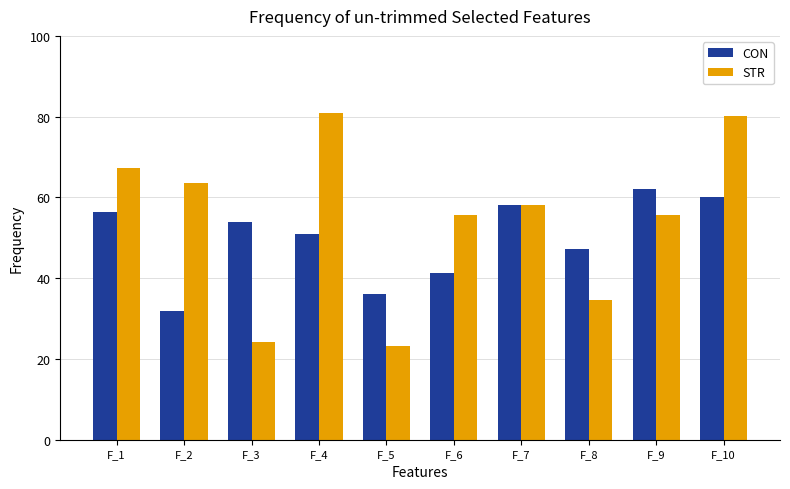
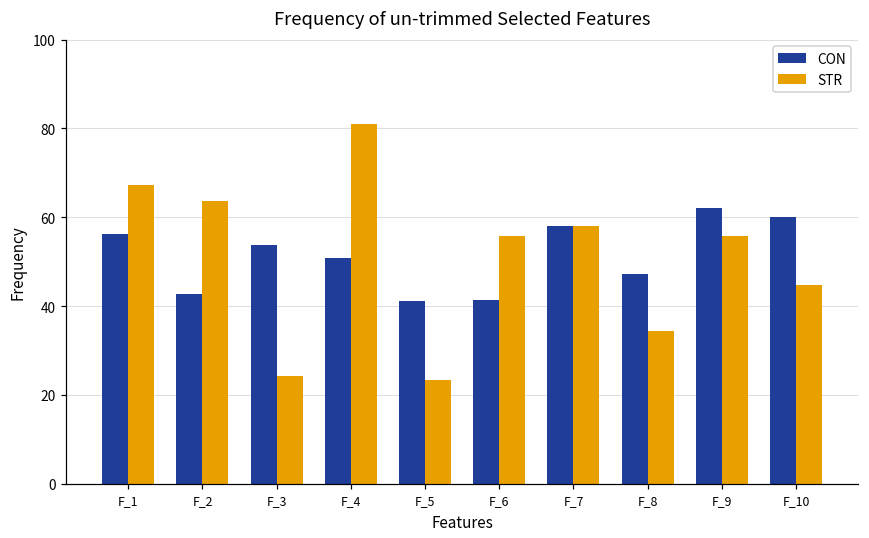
  {
    "CON": {
      "F_1": 56,
-     "F_2": 32,
+     "F_2": 43,
      "F_3": 54,
      "F_4": 51,
-     "F_5": 36,
+     "F_5": 41,
      "F_6": 41,
      "F_7": 58,
      "F_8": 47,
      "F_9": 62,
      "F_10": 60
    },
    "STR": {
      "F_1": 67,
      "F_2": 64,
      "F_3": 24,
      "F_4": 81,
      "F_5": 23,
      "F_6": 56,
      "F_7": 58,
      "F_8": 34,
      "F_9": 56,
-     "F_10": 80
+     "F_10": 45
    }
  }
